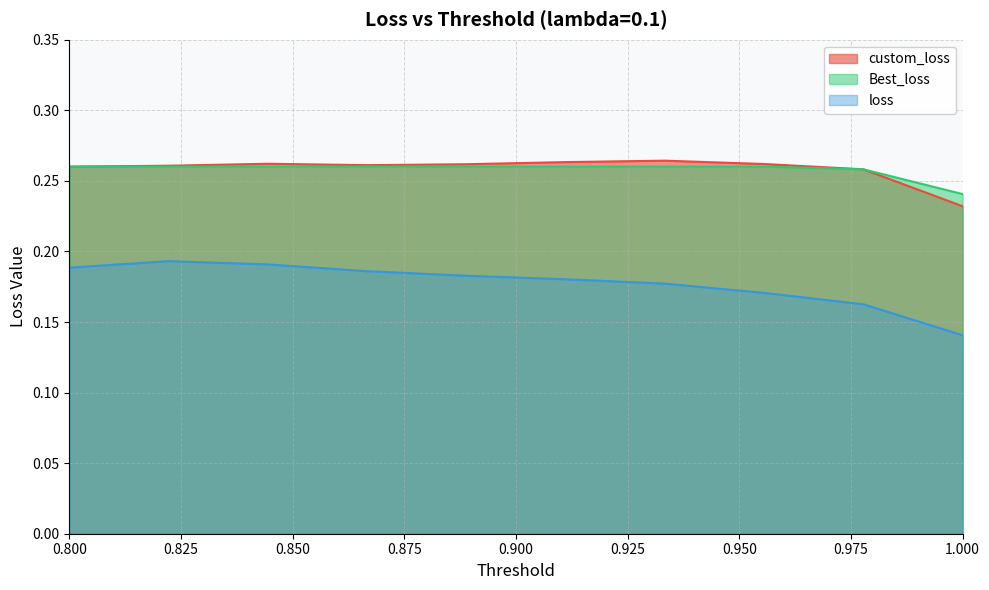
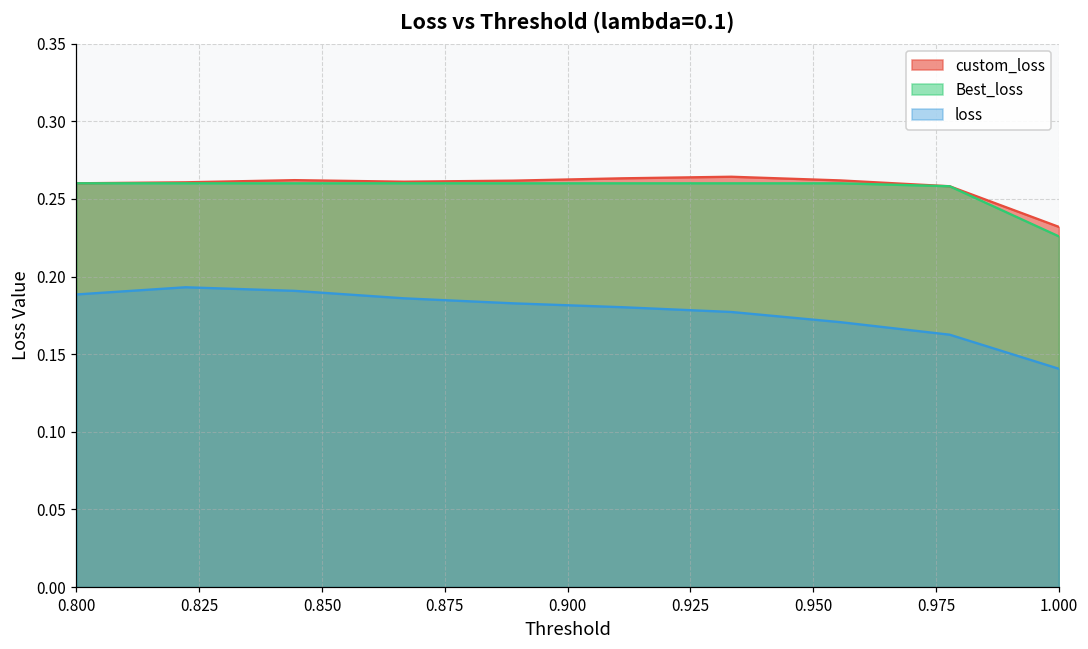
  {
    "custom_loss": {
      "1.000": 0.232
    },
    "Best_loss": {
-     "1.000": 0.241
+     "1.000": 0.226
    },
    "loss": {
      "0.800": 0.189,
      "1.000": 0.141
    }
  }
